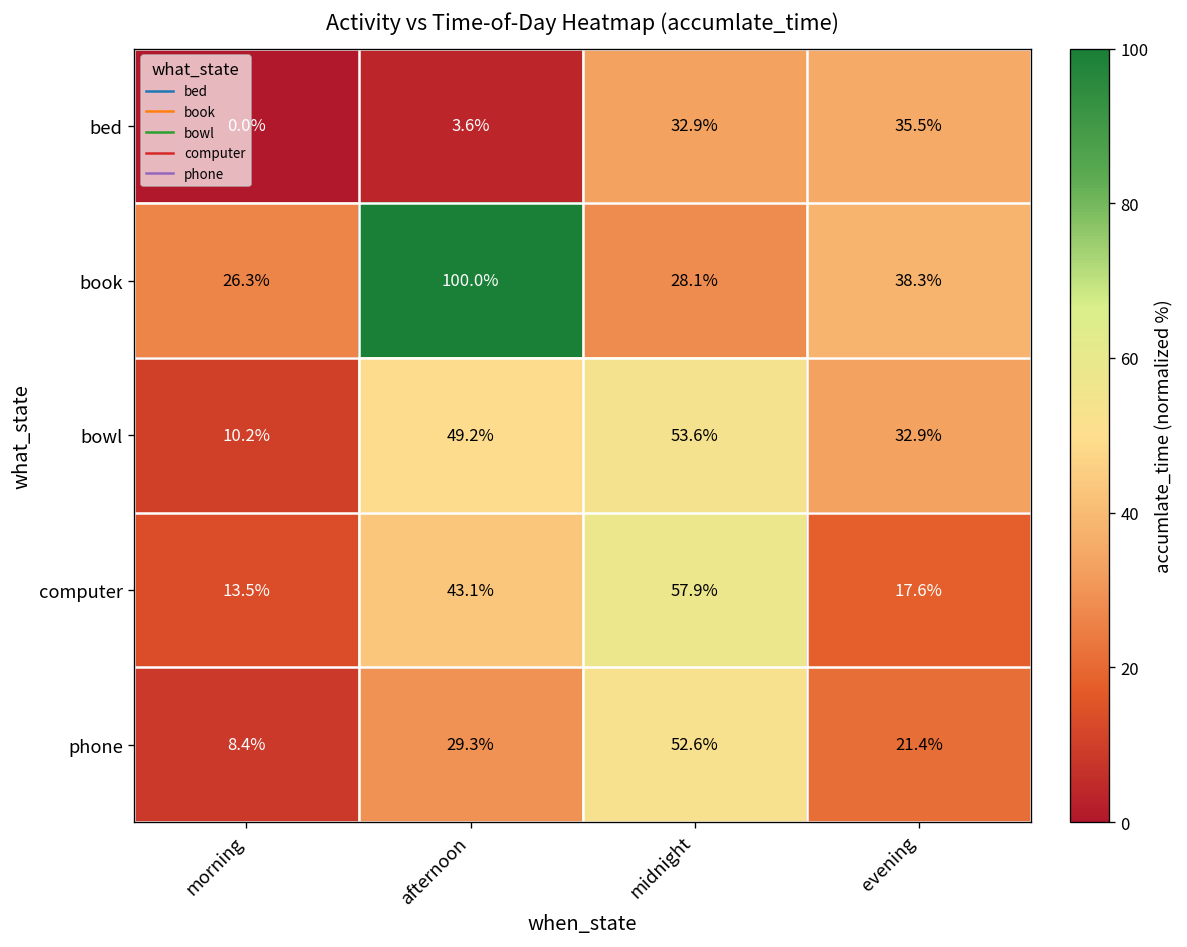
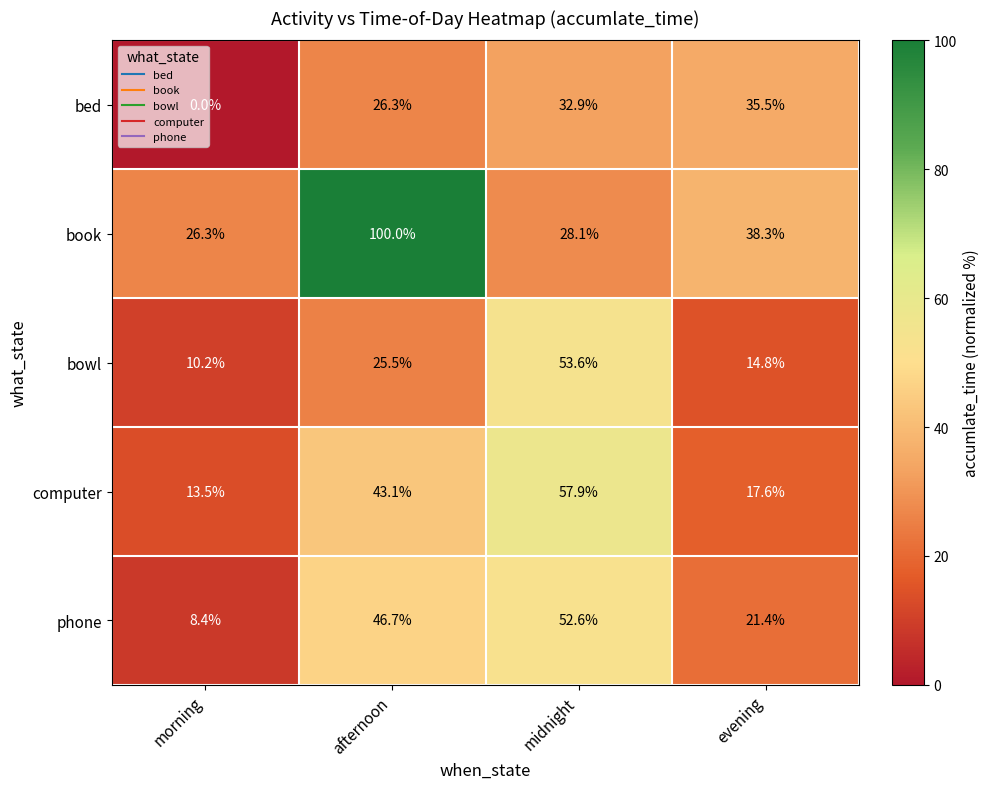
  {
    "bed": {
-     "afternoon": "3.6%",
+     "afternoon": "26.3%",
      "midnight": "32.9%",
      "evening": "35.5%"
    },
    "book": {
      "morning": "26.3%",
      "afternoon": "100.0%",
      "midnight": "28.1%",
      "evening": "38.3%"
    },
    "bowl": {
      "morning": "10.2%",
-     "afternoon": "49.2%",
+     "afternoon": "25.5%",
      "midnight": "53.6%",
-     "evening": "32.9%"
+     "evening": "14.8%"
    },
    "computer": {
      "morning": "13.5%",
      "afternoon": "43.1%",
      "midnight": "57.9%",
      "evening": "17.6%"
    },
    "phone": {
      "morning": "8.4%",
-     "afternoon": "29.3%",
+     "afternoon": "46.7%",
      "midnight": "52.6%",
      "evening": "21.4%"
    }
  }
